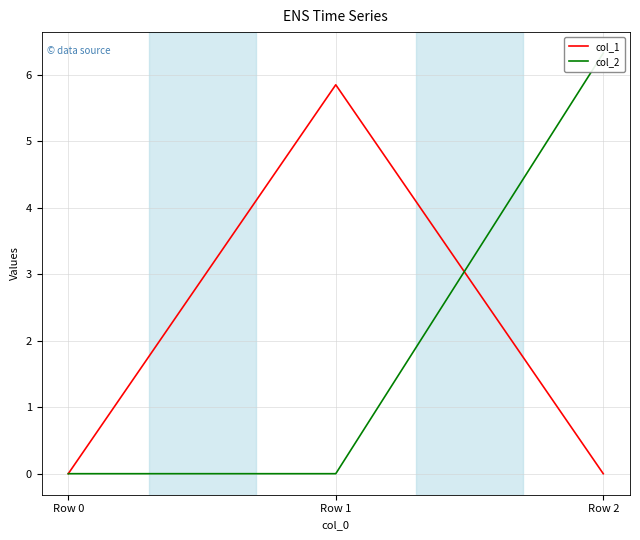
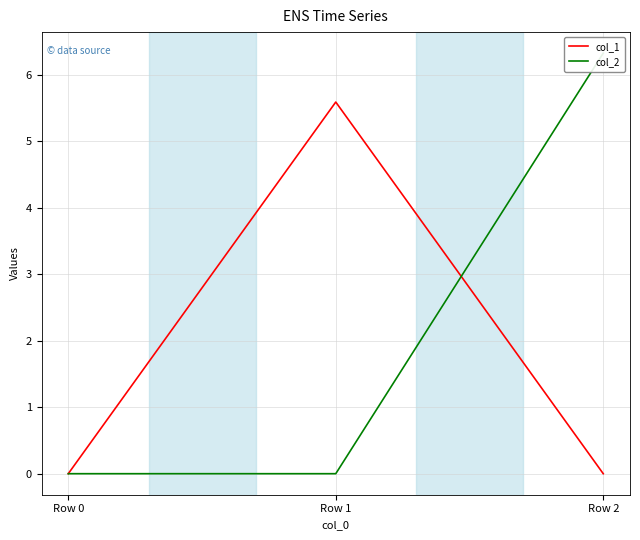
  {
    "col_1": {
-     "Row 1": 5.9,
+     "Row 1": 5.6,
      "Row 2": 0.0
    },
    "col_2": {
      "Row 1": 0.0
    }
  }
